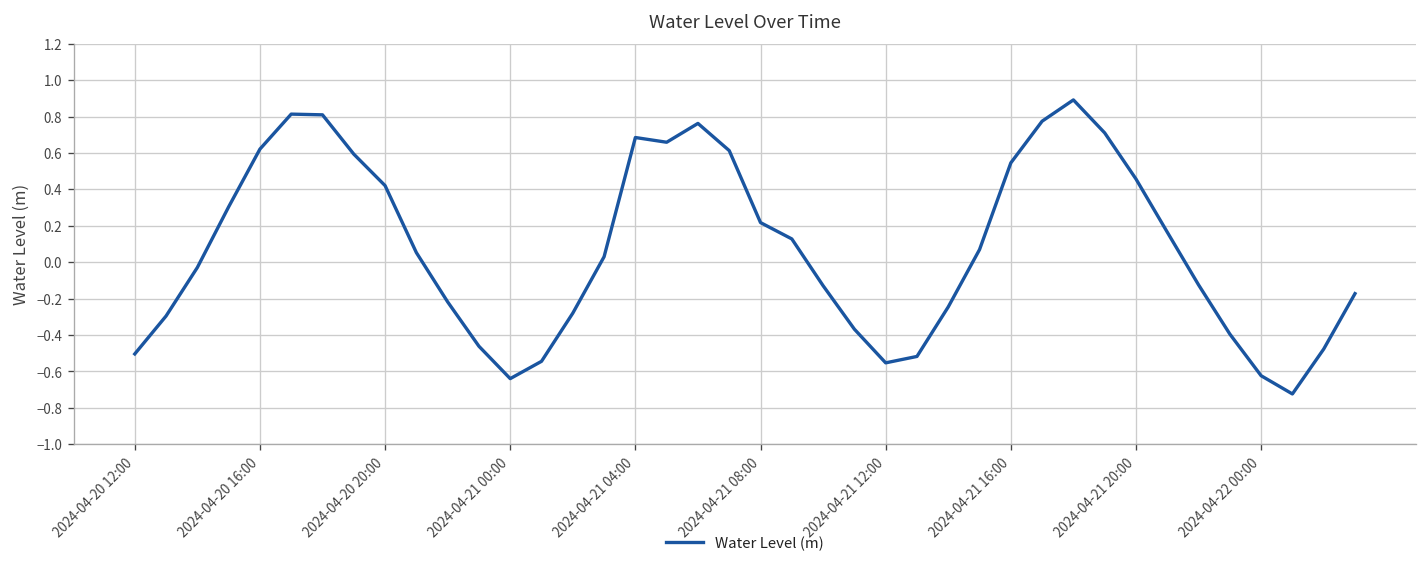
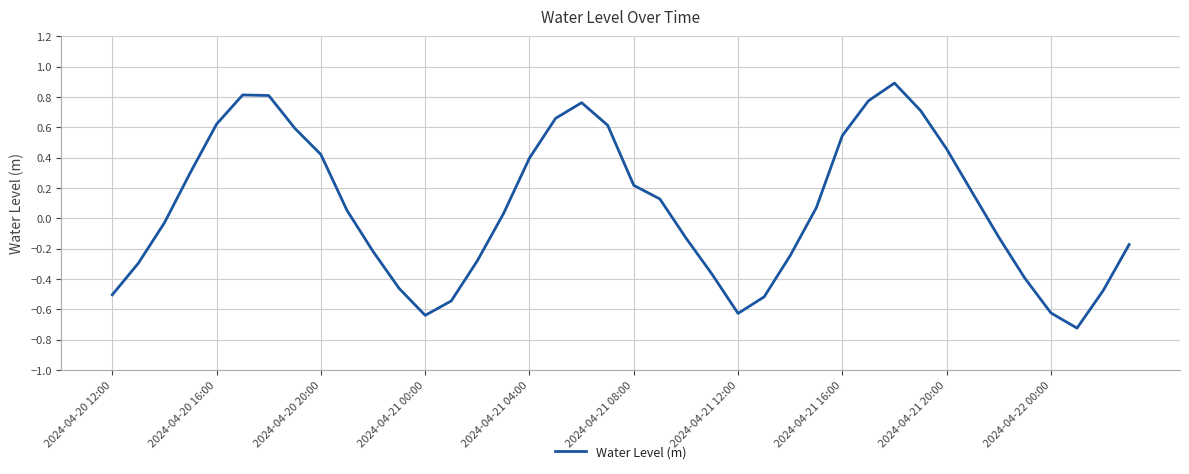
  {
    "2024-04-20 12:00": -0.50,
    "2024-04-20 16:00": 0.62,
    "2024-04-20 20:00": 0.42,
    "2024-04-21 00:00": -0.64,
-   "2024-04-21 04:00": 0.68,
+   "2024-04-21 04:00": 0.40,
    "2024-04-21 08:00": 0.22,
-   "2024-04-21 12:00": -0.55,
+   "2024-04-21 12:00": -0.63,
    "2024-04-21 16:00": 0.55,
    "2024-04-21 20:00": 0.46,
    "2024-04-22 00:00": -0.62
  }
